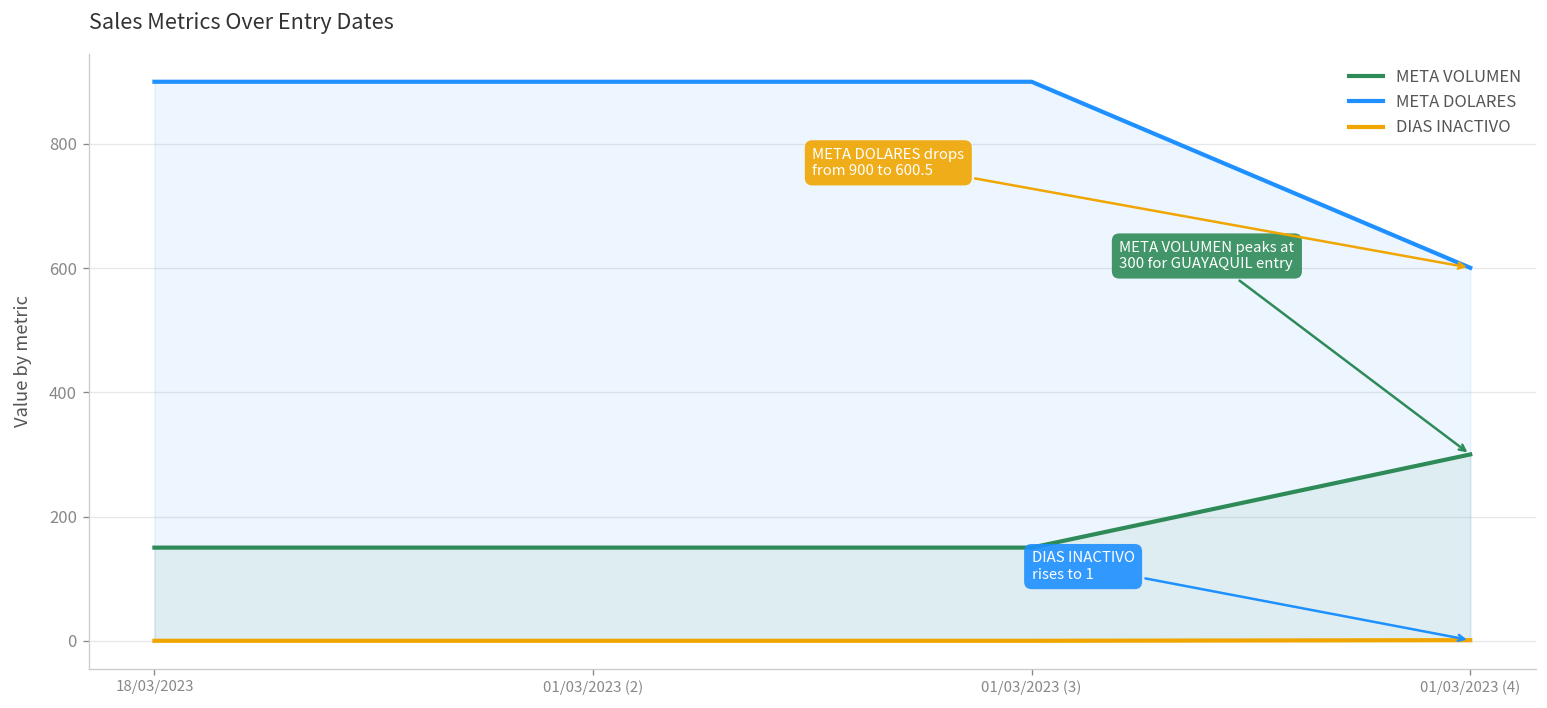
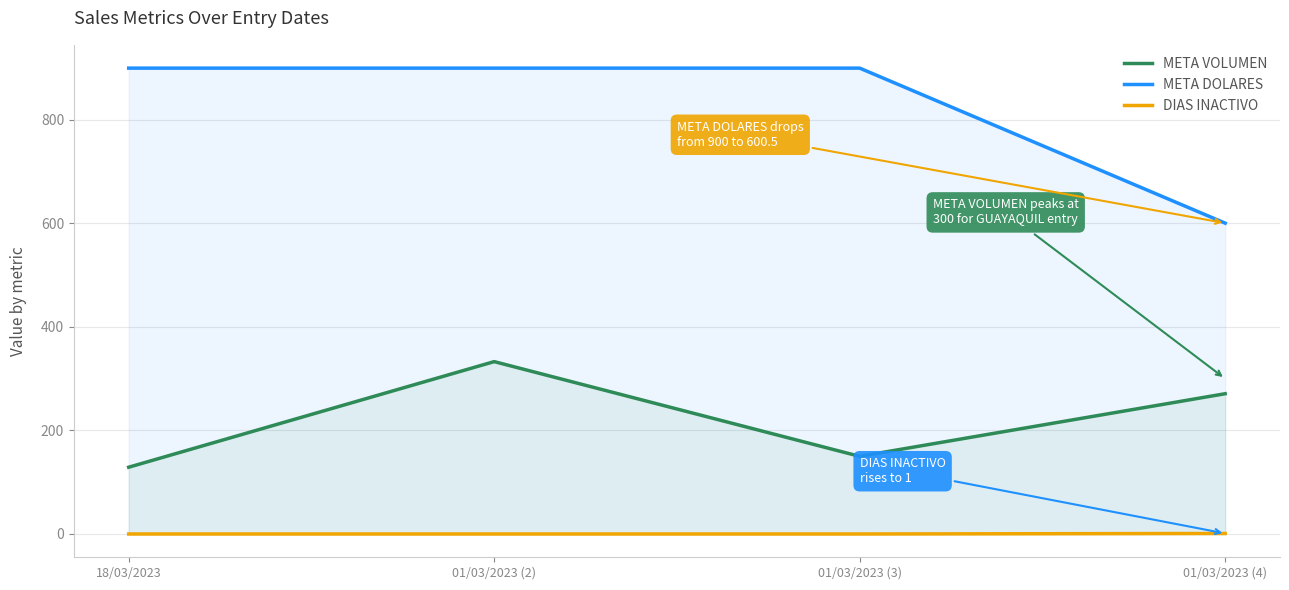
  {
    "META VOLUMEN": {
-     "18/03/2023": 150,
-     "01/03/2023 (2)": 150,
-     "01/03/2023 (4)": 300
+     "18/03/2023": 130,
+     "01/03/2023 (2)": 330,
+     "01/03/2023 (4)": 270
    },
    "META DOLARES": {
      "18/03/2023": 900,
      "01/03/2023 (2)": 900,
      "01/03/2023 (3)": 900,
      "01/03/2023 (4)": 600
    },
    "DIAS INACTIVO": {
      "18/03/2023": 0,
      "01/03/2023 (2)": 0,
      "01/03/2023 (3)": 0,
      "01/03/2023 (4)": 0
    }
  }
